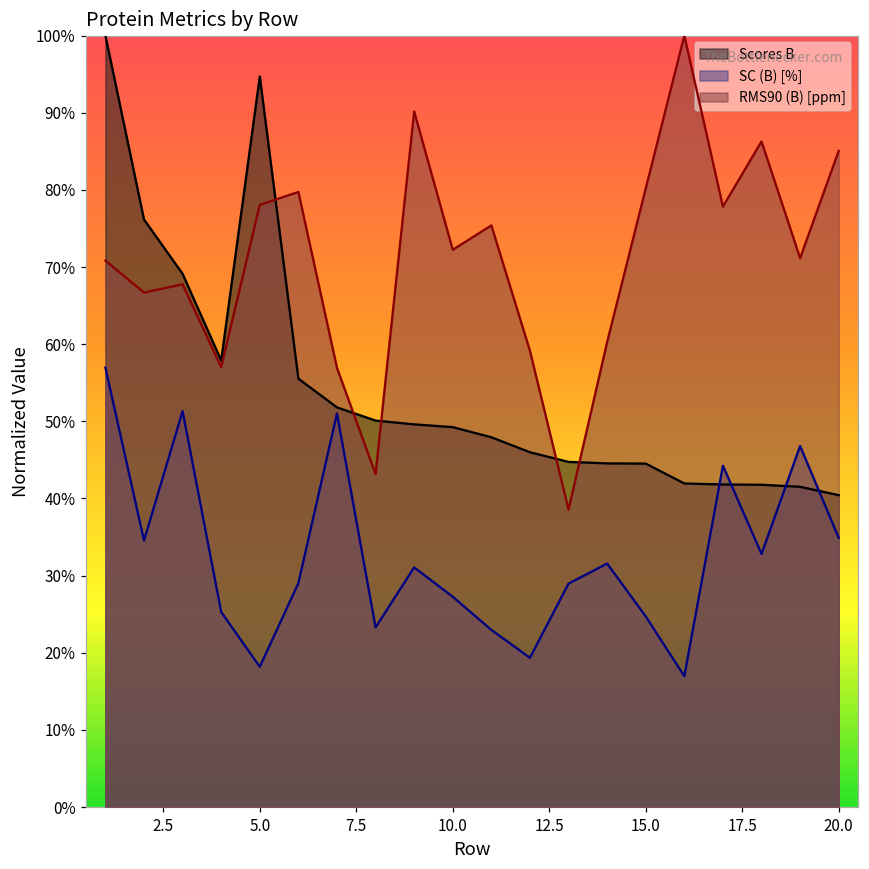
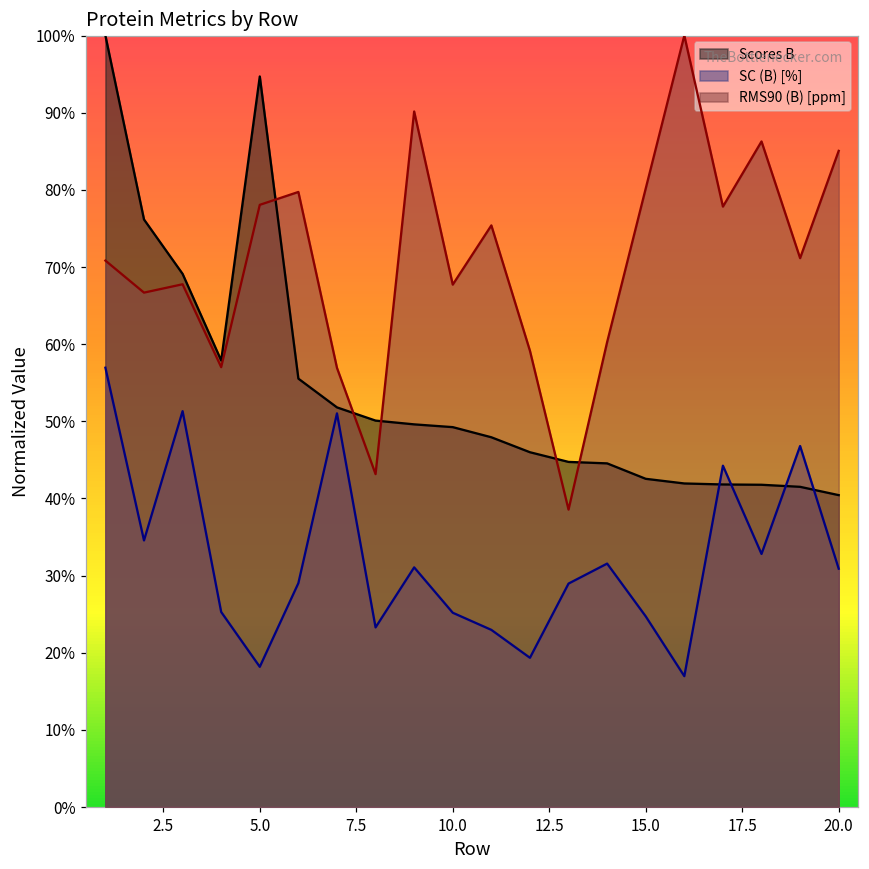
  {
    "Scores B": {
      "5.0": "95%",
      "10.0": "49%",
-     "15.0": "45%",
+     "15.0": "43%",
      "20.0": "40%"
    },
    "SC (B) [%]": {
      "5.0": "18%",
-     "10.0": "27%",
+     "10.0": "25%",
      "15.0": "25%",
-     "20.0": "35%"
+     "20.0": "31%"
    },
    "RMS90 (B) [ppm]": {
      "5.0": "78%",
-     "10.0": "72%",
+     "10.0": "68%",
      "15.0": "80%",
      "20.0": "85%"
    }
  }
